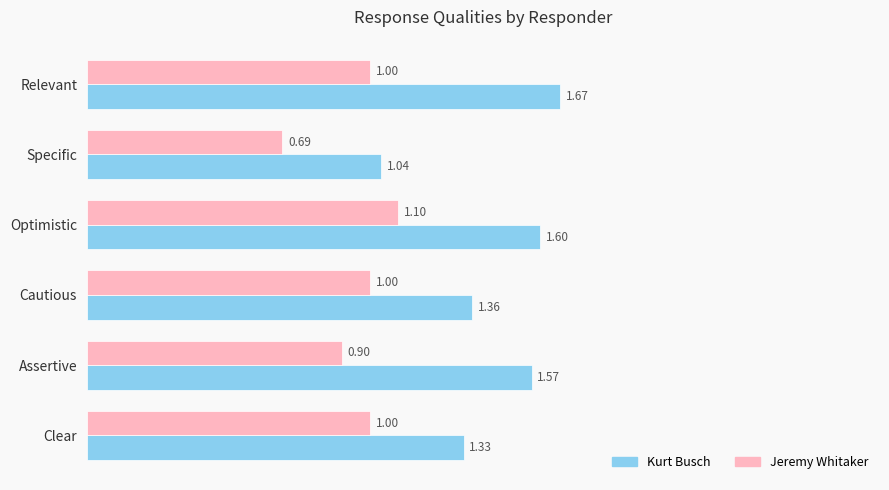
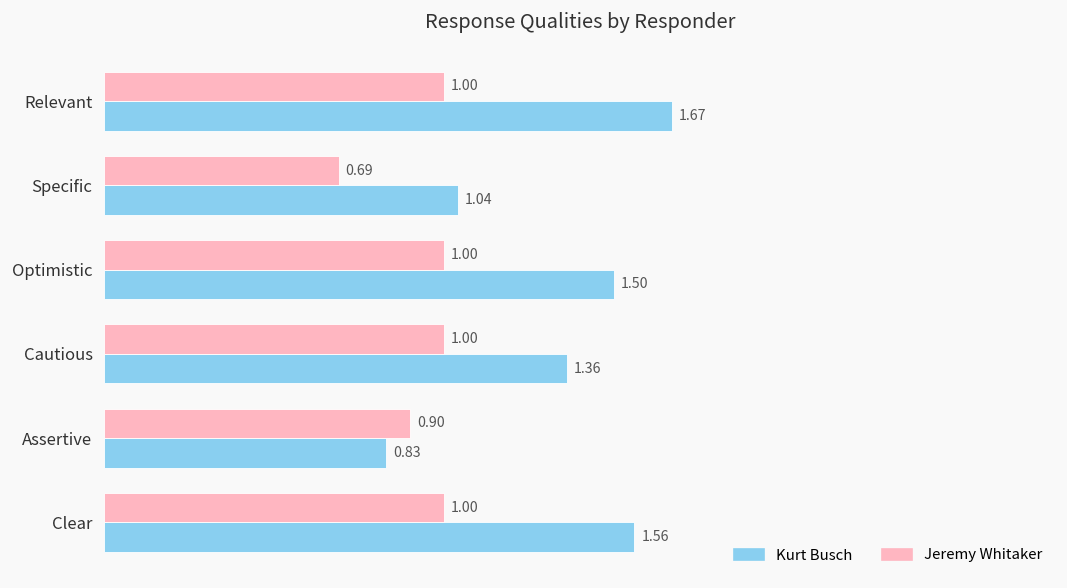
  {
    "Kurt Busch": {
      "Relevant": 1.67,
      "Specific": 1.04,
-     "Optimistic": 1.60,
+     "Optimistic": 1.50,
      "Cautious": 1.36,
-     "Assertive": 1.57,
-     "Clear": 1.33
+     "Assertive": 0.83,
+     "Clear": 1.56
    },
    "Jeremy Whitaker": {
      "Relevant": 1.00,
      "Specific": 0.69,
-     "Optimistic": 1.10,
+     "Optimistic": 1.00,
      "Cautious": 1.00,
      "Assertive": 0.90,
      "Clear": 1.00
    }
  }
